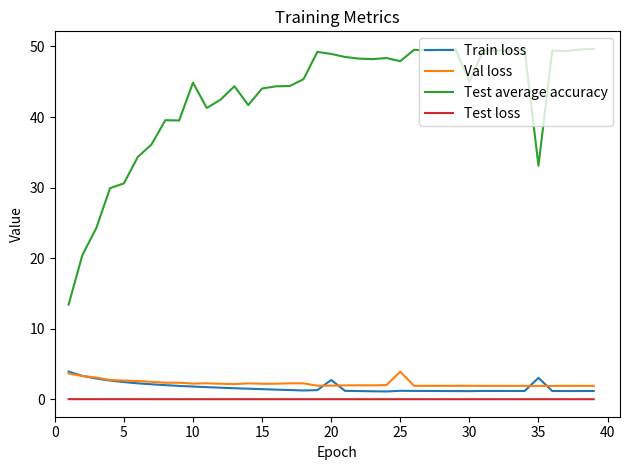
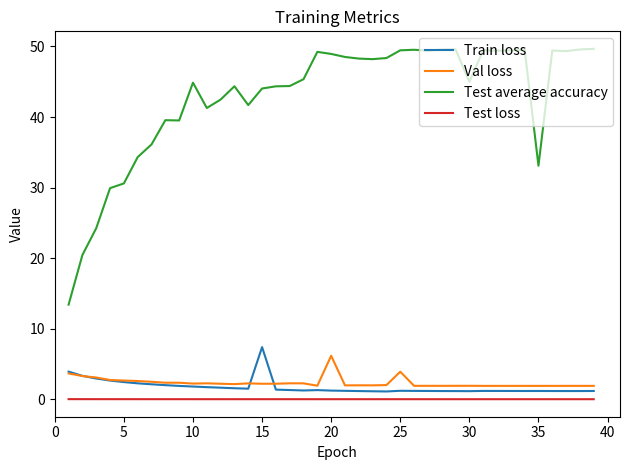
  {
    "Train loss": {
      "10": 2,
-     "15": 1,
-     "20": 3,
+     "15": 7,
+     "20": 1,
      "25": 1,
      "30": 1,
-     "35": 3
+     "35": 1
    },
    "Val loss": {
      "10": 2,
      "15": 2,
-     "20": 2,
+     "20": 6,
      "25": 4,
      "30": 2,
      "35": 2
    },
    "Test average accuracy": {
      "5": 31,
      "10": 45,
      "15": 44,
      "20": 49,
-     "25": 48,
+     "25": 49,
      "35": 33
    },
    "Test loss": {
      "5": 0,
      "10": 0,
      "15": 0,
      "20": 0,
      "25": 0,
      "30": 0,
      "35": 0
    }
  }
